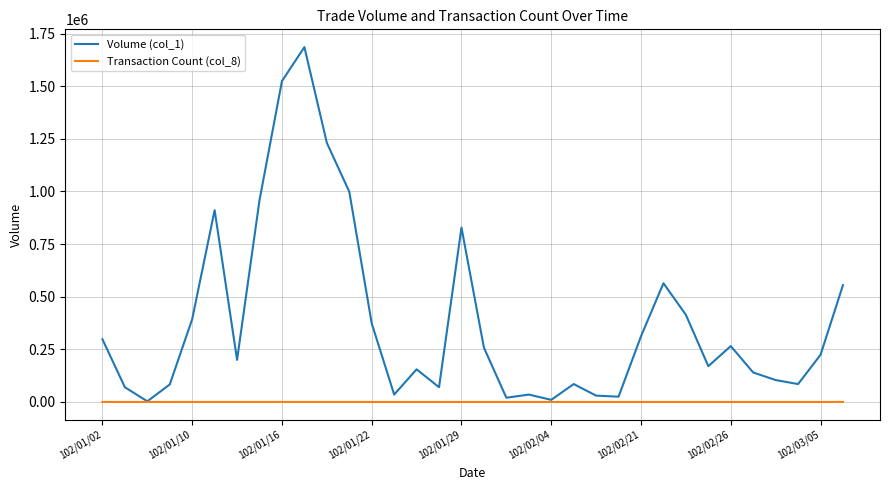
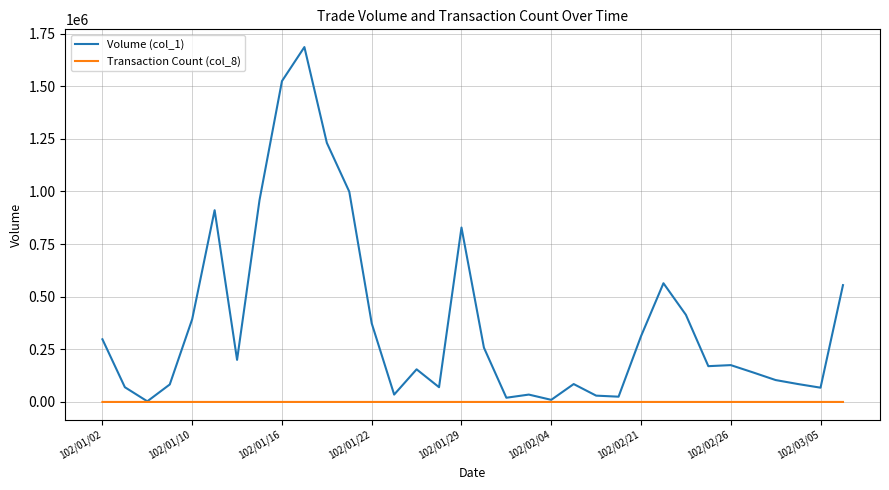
  {
    "Volume (col_1)": {
      "102/01/02": 300000,
      "102/01/10": 390000,
      "102/01/16": 1520000,
      "102/01/22": 370000,
      "102/01/29": 830000,
      "102/02/21": 310000,
-     "102/02/26": 270000,
-     "102/03/05": 220000
+     "102/02/26": 180000,
+     "102/03/05": 70000
    },
    "Transaction Count (col_8)": {
      "102/01/02": 0,
      "102/01/10": 0,
      "102/01/16": 0,
      "102/01/22": 0,
      "102/01/29": 0,
      "102/02/21": 0,
      "102/02/26": 0,
      "102/03/05": 0
    }
  }
